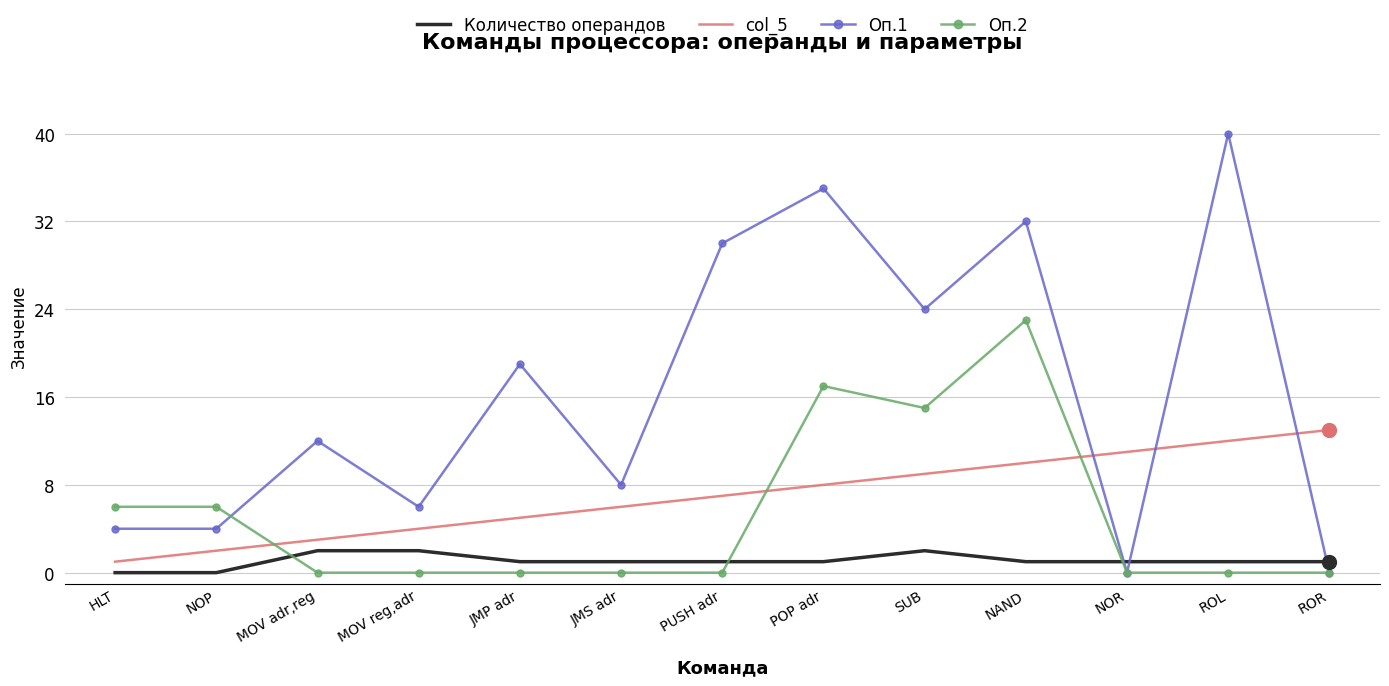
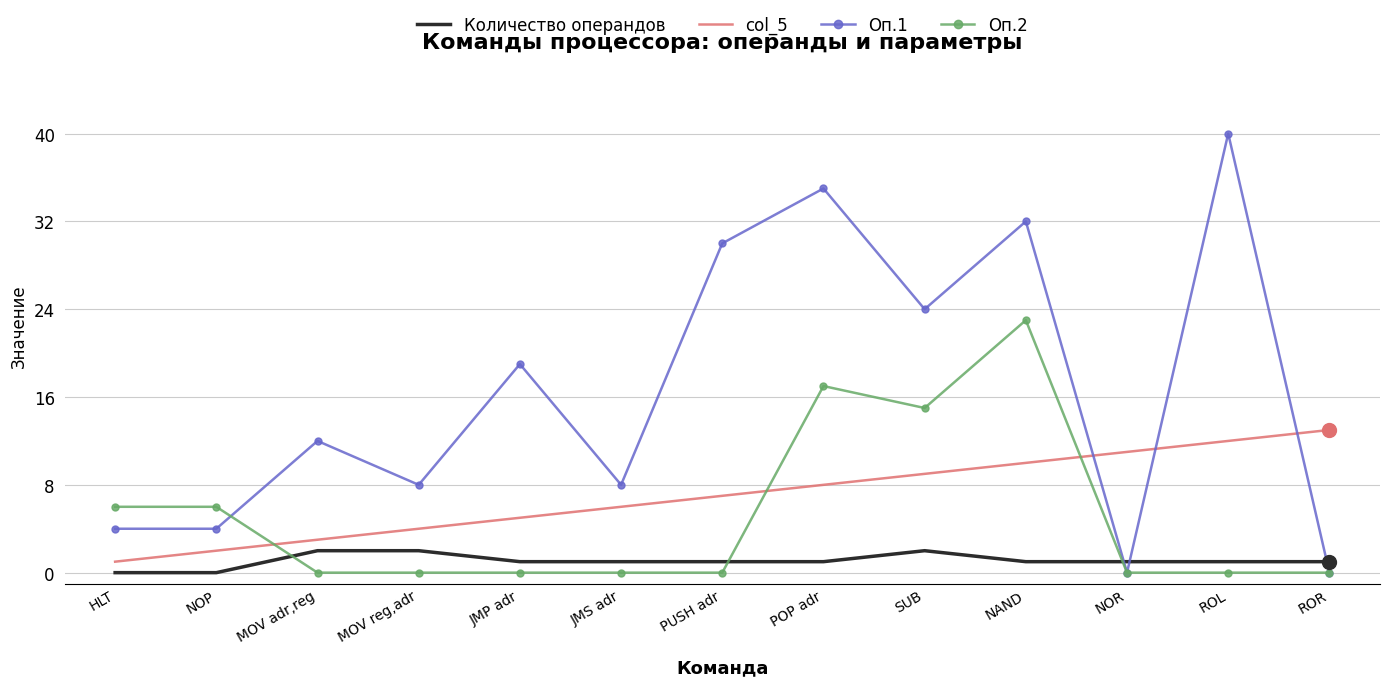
  {
    "Оп.1": {
      "HLT": 4,
      "NOP": 4,
      "MOV adr,reg": 12,
-     "MOV reg,adr": 6,
+     "MOV reg,adr": 8,
      "JMP adr": 19,
      "JMS adr": 8,
      "PUSH adr": 30,
      "POP adr": 35,
      "SUB": 24,
      "NAND": 32,
      "ROL": 40
    },
    "Оп.2": {
      "HLT": 6,
      "NOP": 6,
      "MOV adr,reg": 0,
      "MOV reg,adr": 0,
      "JMP adr": 0,
      "JMS adr": 0,
      "PUSH adr": 0,
      "POP adr": 17,
      "SUB": 15,
      "NAND": 23,
      "ROL": 0
    }
  }
